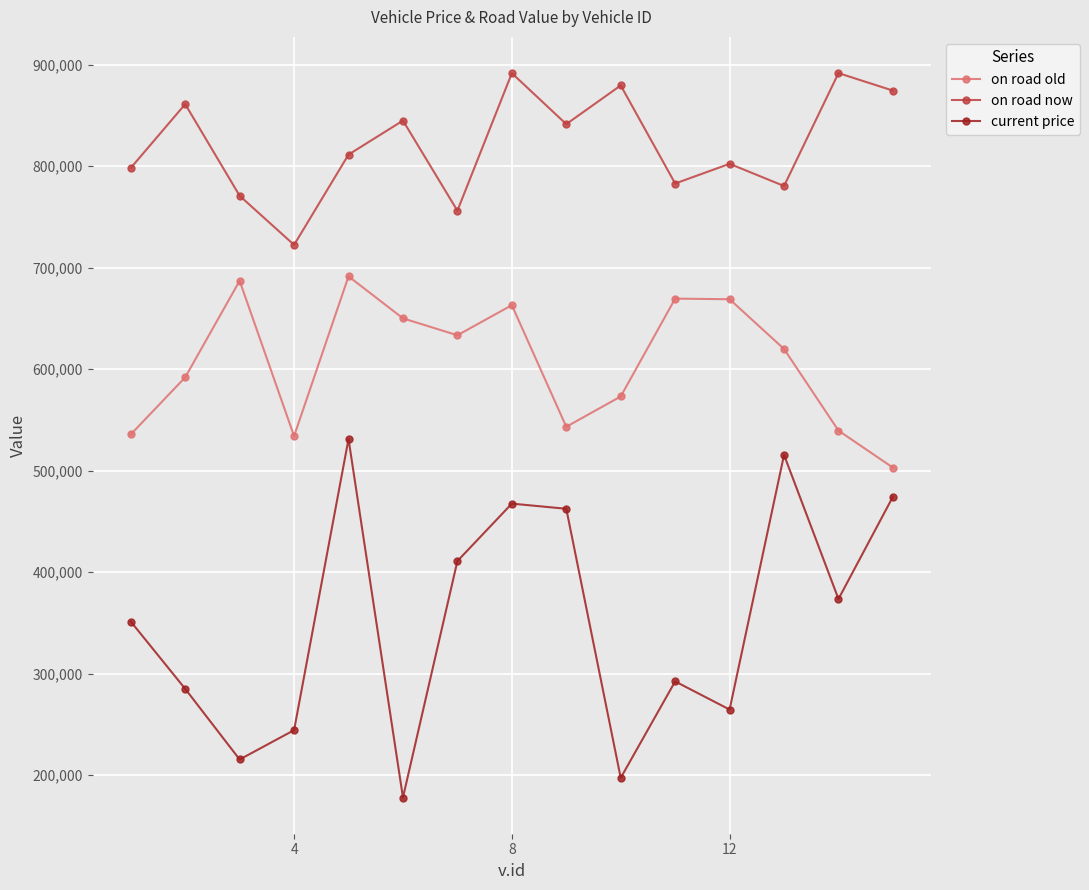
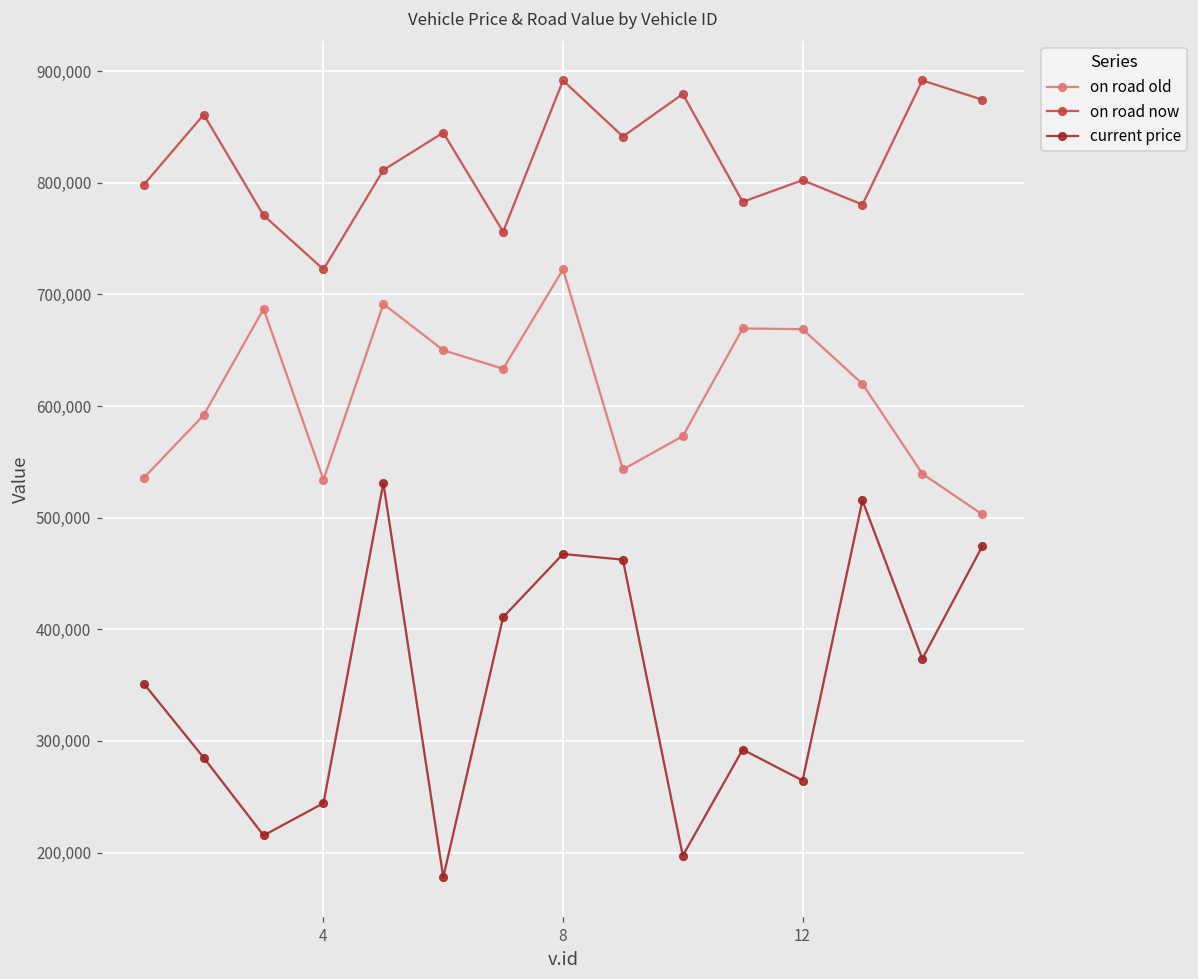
  {
    "on road old": {
      "4": "534,000",
-     "8": "663,000",
+     "8": "722,000",
      "12": "669,000"
    }
  }
